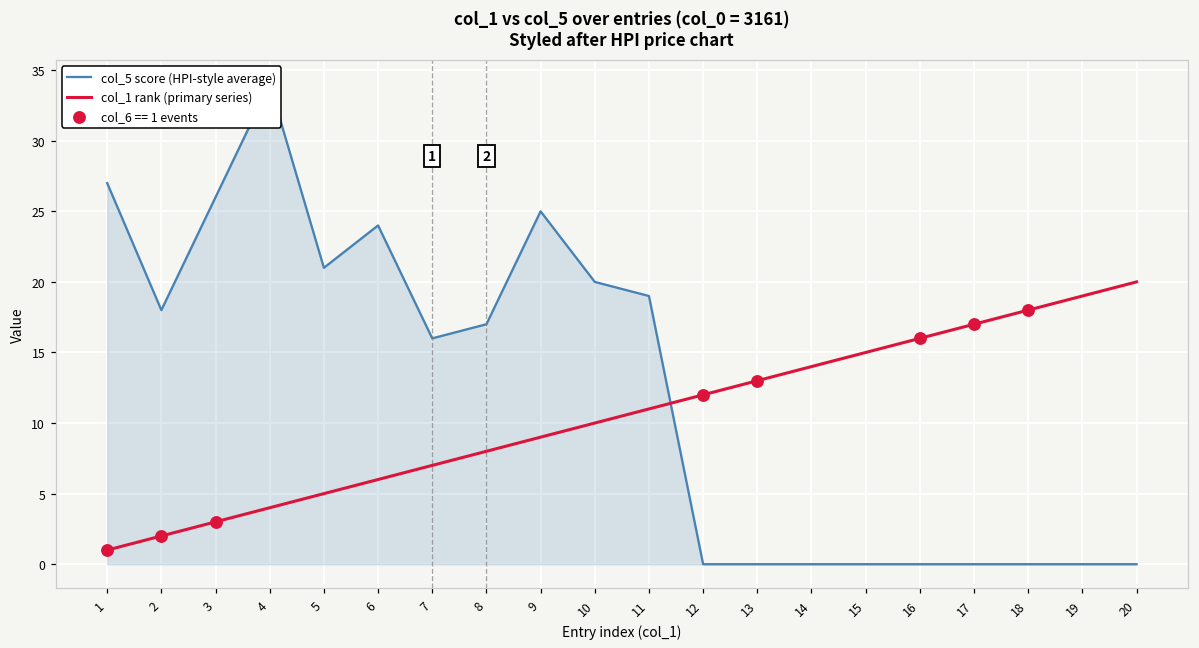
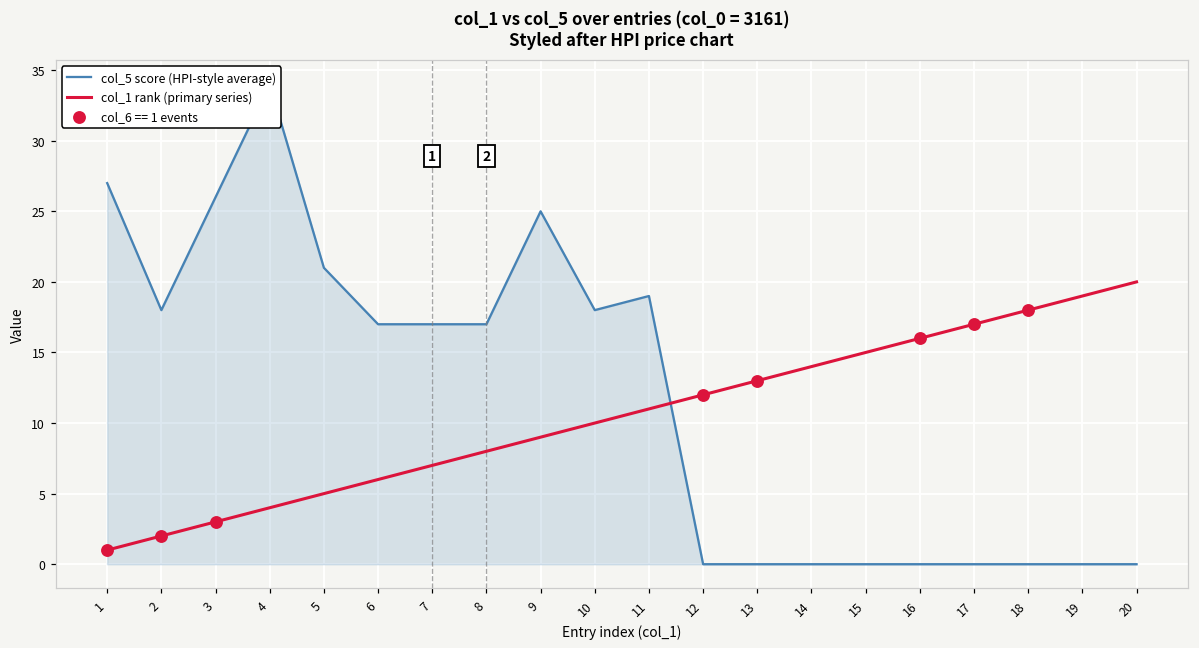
  {
    "col_5 score (HPI-style average)": {
      "1": 27,
      "2": 18,
      "3": 26,
      "5": 21,
-     "6": 24,
-     "7": 16,
+     "6": 17,
+     "7": 17,
      "8": 17,
      "9": 25,
-     "10": 20,
+     "10": 18,
      "11": 19,
      "12": 0,
      "13": 0,
      "14": 0,
      "15": 0,
      "16": 0,
      "17": 0,
      "18": 0,
      "19": 0,
      "20": 0
    }
  }
